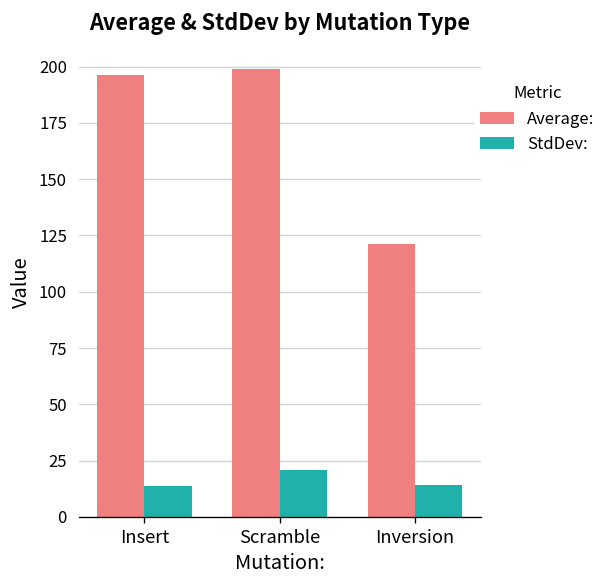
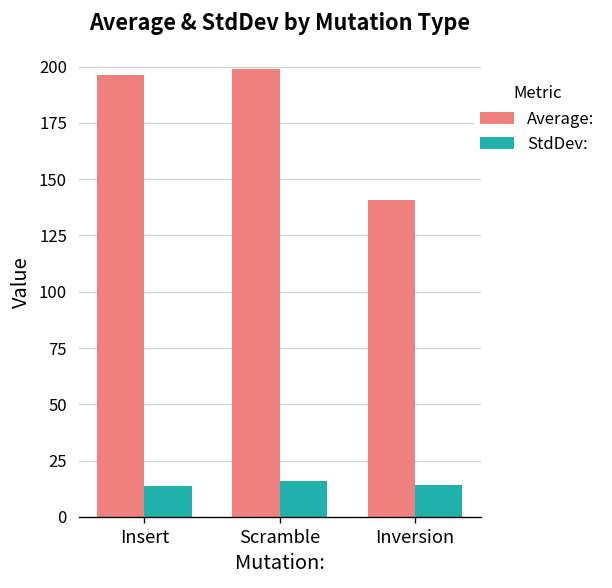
  {
    "Average:": {
      "Insert": 196,
      "Scramble": 199,
-     "Inversion": 121
+     "Inversion": 141
    },
    "StdDev:": {
      "Insert": 14,
-     "Scramble": 21,
+     "Scramble": 16,
      "Inversion": 14
    }
  }
